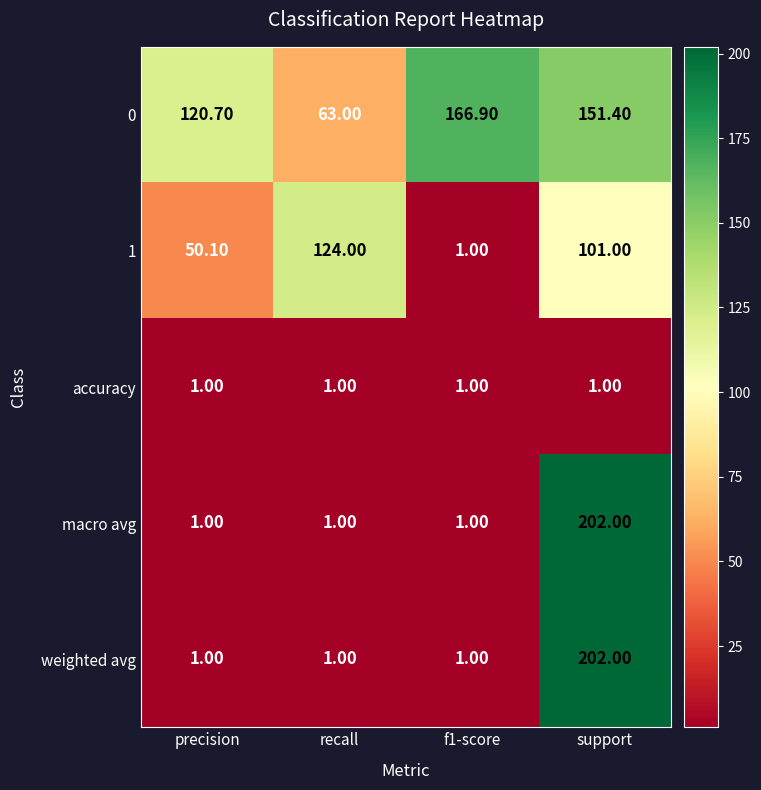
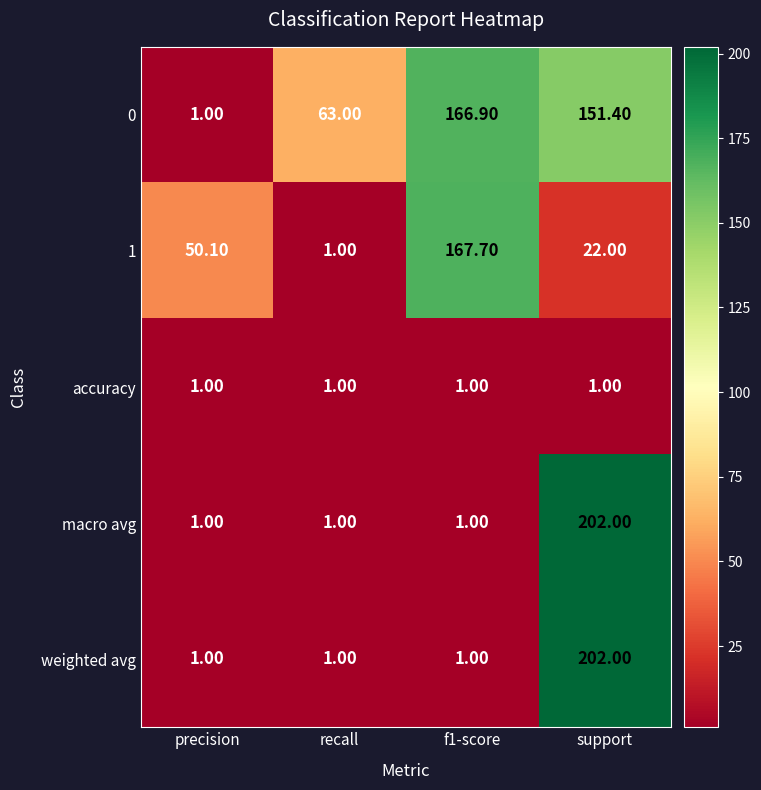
  {
    "0": {
-     "precision": 120.70,
+     "precision": 1.00,
      "recall": 63.00,
      "f1-score": 166.90,
      "support": 151.40
    },
    "1": {
      "precision": 50.10,
-     "recall": 124.00,
-     "f1-score": 1.00,
-     "support": 101.00
+     "recall": 1.00,
+     "f1-score": 167.70,
+     "support": 22.00
    },
    "accuracy": {
      "precision": 1.00,
      "recall": 1.00,
      "f1-score": 1.00,
      "support": 1.00
    },
    "macro avg": {
      "precision": 1.00,
      "recall": 1.00,
      "f1-score": 1.00,
      "support": 202.00
    },
    "weighted avg": {
      "precision": 1.00,
      "recall": 1.00,
      "f1-score": 1.00,
      "support": 202.00
    }
  }
